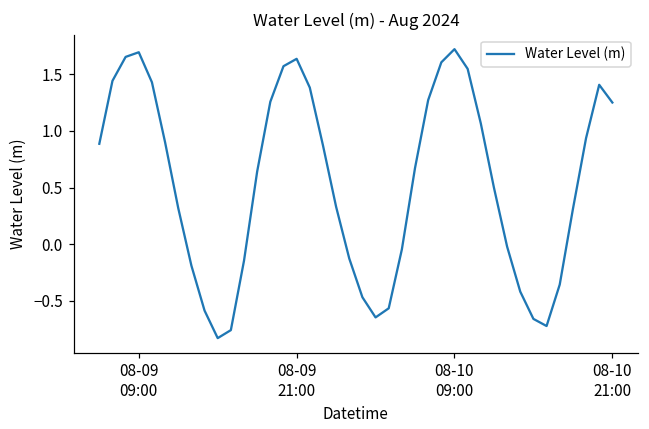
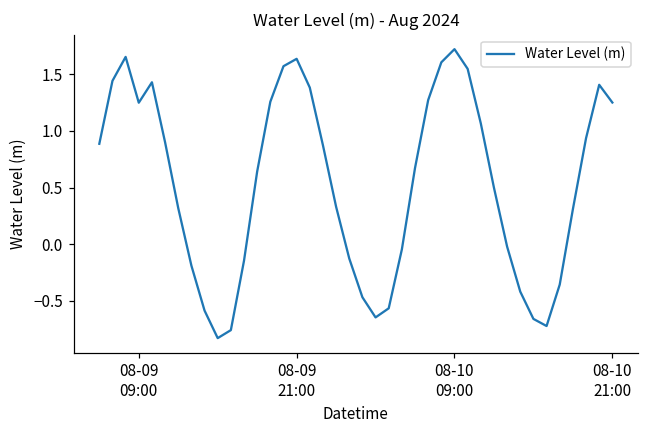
  {
-   "08-09 09:00": 1.70,
+   "08-09 09:00": 1.25,
    "08-09 21:00": 1.64,
    "08-10 09:00": 1.72,
    "08-10 21:00": 1.25
  }
